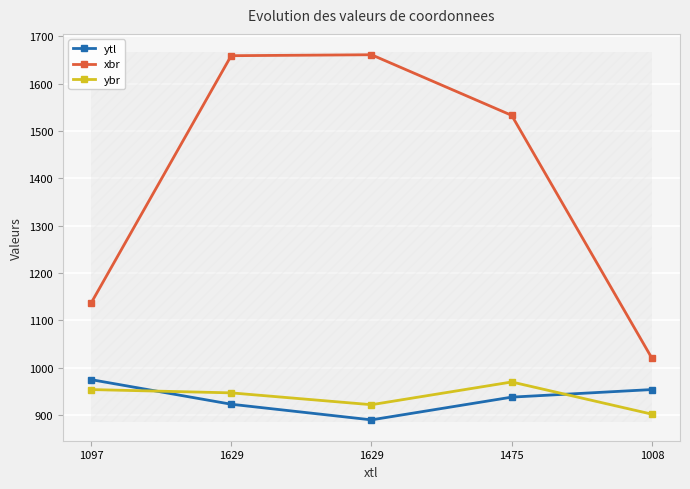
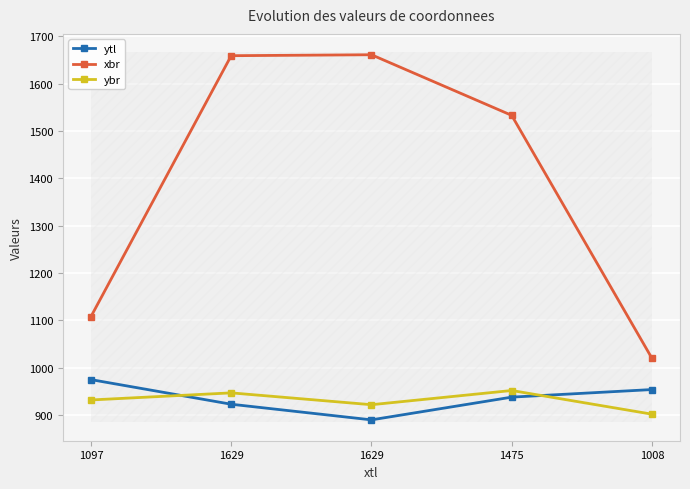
  {
    "ytl": {
      "1097": 980,
      "1475": 940,
      "1008": 950
    },
    "xbr": {
-     "1097": 1140,
+     "1097": 1110,
      "1475": 1530,
      "1008": 1020
    },
    "ybr": {
-     "1097": 950,
-     "1475": 970,
+     "1097": 930,
+     "1475": 950,
      "1008": 900
    }
  }
